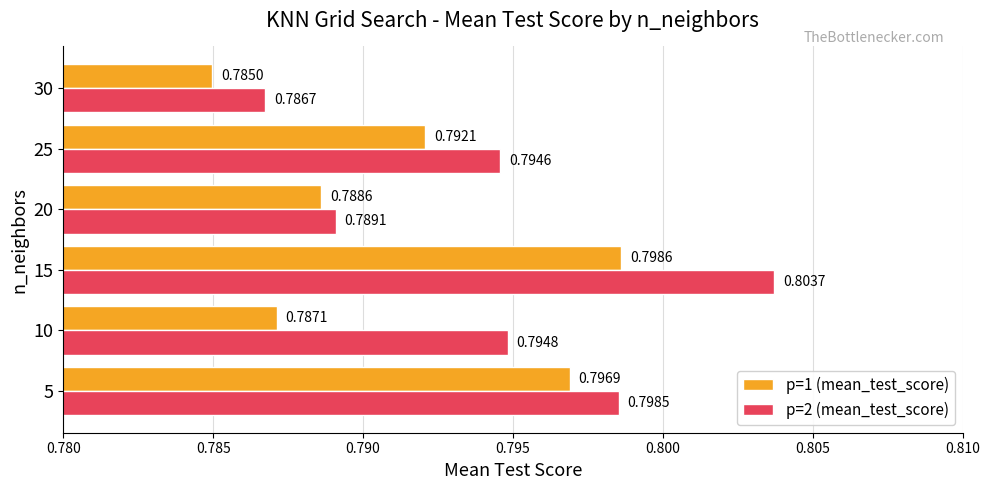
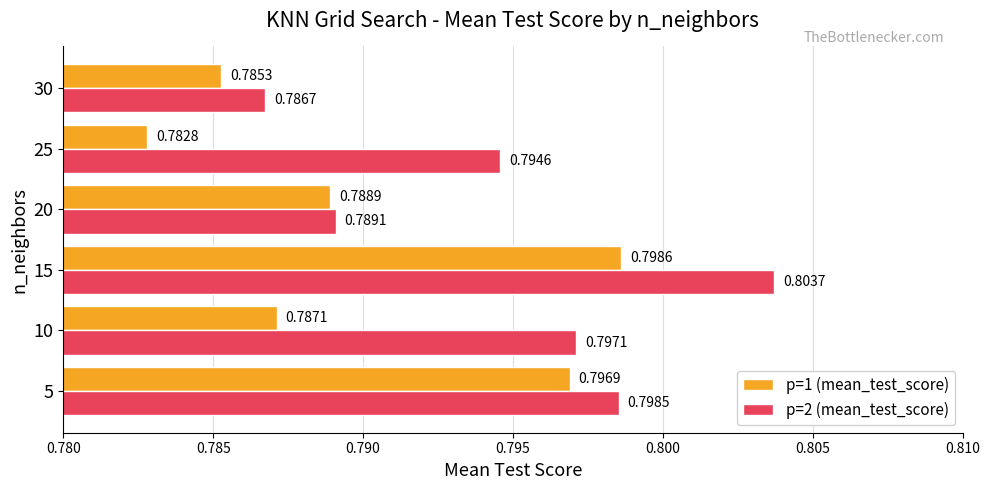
  {
    "p=1 (mean_test_score)": {
-     "30": 0.7850,
-     "25": 0.7921,
-     "20": 0.7886,
+     "30": 0.7853,
+     "25": 0.7828,
+     "20": 0.7889,
      "15": 0.7986,
      "10": 0.7871,
      "5": 0.7969
    },
    "p=2 (mean_test_score)": {
      "30": 0.7867,
      "25": 0.7946,
      "20": 0.7891,
      "15": 0.8037,
-     "10": 0.7948,
+     "10": 0.7971,
      "5": 0.7985
    }
  }
